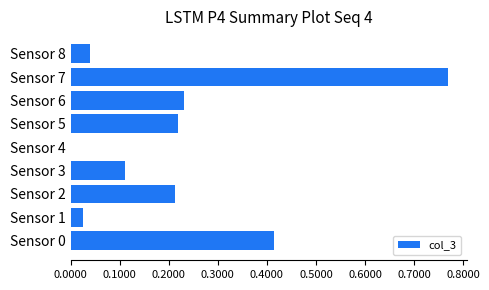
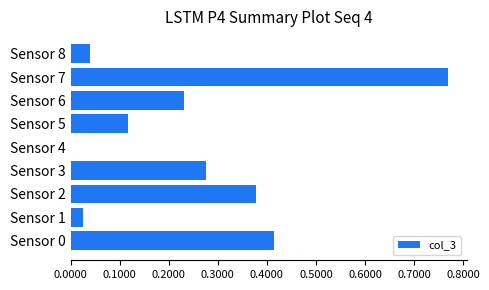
  {
    "Sensor 8": 0.04,
    "Sensor 7": 0.77,
    "Sensor 6": 0.23,
-   "Sensor 5": 0.22,
+   "Sensor 5": 0.12,
    "Sensor 4": 0.00,
-   "Sensor 3": 0.11,
-   "Sensor 2": 0.21,
+   "Sensor 3": 0.28,
+   "Sensor 2": 0.38,
    "Sensor 1": 0.02,
    "Sensor 0": 0.41
  }
